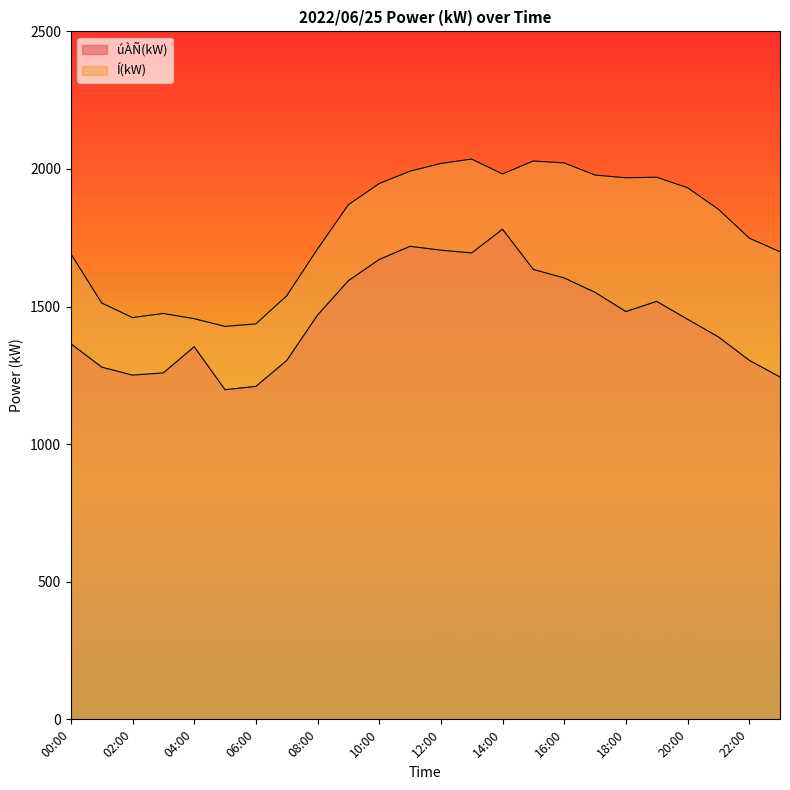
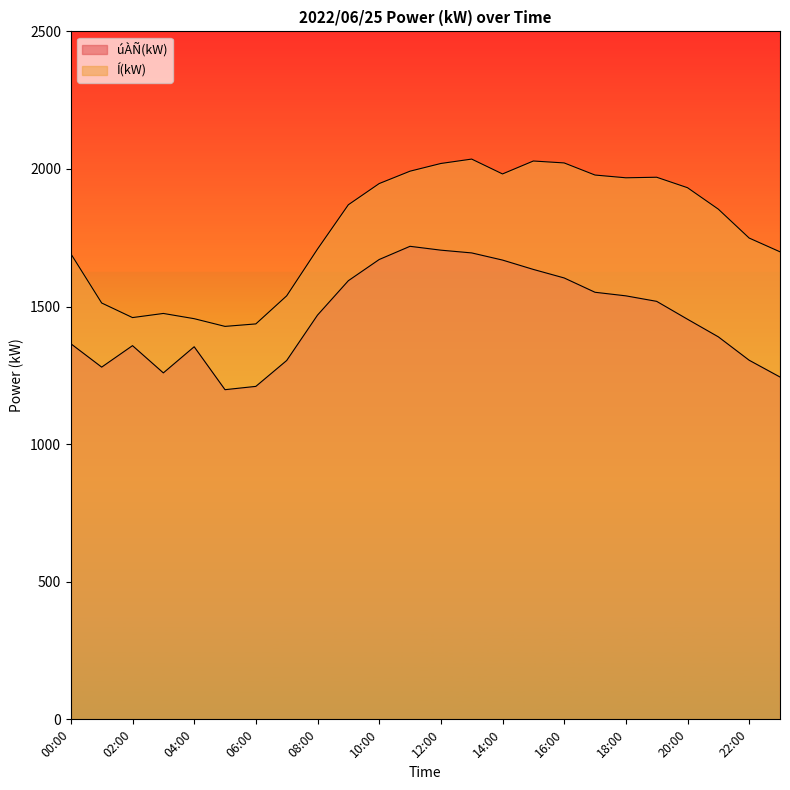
  {
    "úÀÑ(kW)": {
      "00:00": 1370,
-     "02:00": 1250,
+     "02:00": 1360,
      "04:00": 1350,
      "06:00": 1210,
      "08:00": 1470,
      "10:00": 1670,
      "12:00": 1710,
-     "14:00": 1780,
+     "14:00": 1670,
      "16:00": 1600,
-     "18:00": 1480,
+     "18:00": 1540,
      "20:00": 1450,
      "22:00": 1310
    },
    "Í(kW)": {
      "00:00": 1690,
      "02:00": 1460,
      "04:00": 1460,
      "06:00": 1440,
      "08:00": 1710,
      "10:00": 1950,
      "12:00": 2020,
      "14:00": 1980,
      "16:00": 2020,
      "18:00": 1970,
      "20:00": 1930,
      "22:00": 1750
    }
  }
